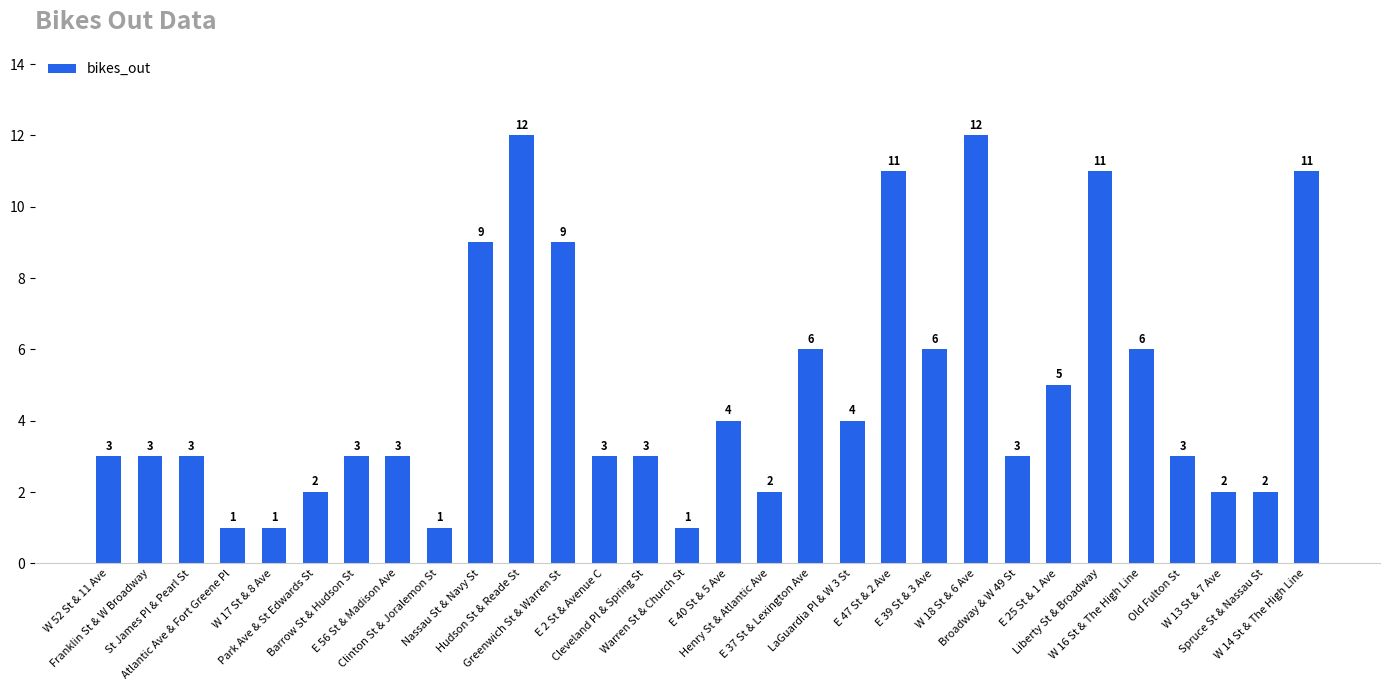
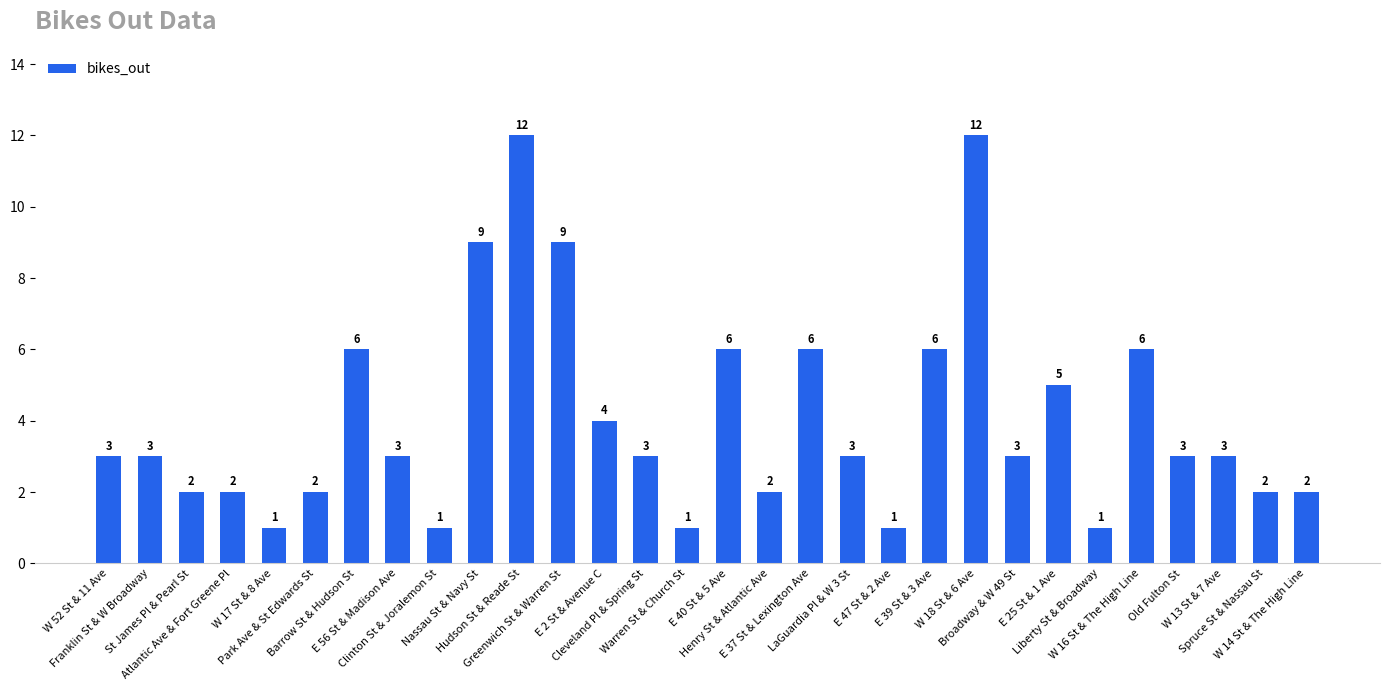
  {
    "W 52 St & 11 Ave": 3,
    "Franklin St & W Broadway": 3,
-   "St James Pl & Pearl St": 3,
-   "Atlantic Ave & Fort Greene Pl": 1,
+   "St James Pl & Pearl St": 2,
+   "Atlantic Ave & Fort Greene Pl": 2,
    "W 17 St & 8 Ave": 1,
    "Park Ave & St Edwards St": 2,
-   "Barrow St & Hudson St": 3,
+   "Barrow St & Hudson St": 6,
    "E 56 St & Madison Ave": 3,
    "Clinton St & Joralemon St": 1,
    "Nassau St & Navy St": 9,
    "Hudson St & Reade St": 12,
    "Greenwich St & Warren St": 9,
-   "E 2 St & Avenue C": 3,
+   "E 2 St & Avenue C": 4,
    "Cleveland Pl & Spring St": 3,
    "Warren St & Church St": 1,
-   "E 40 St & 5 Ave": 4,
+   "E 40 St & 5 Ave": 6,
    "Henry St & Atlantic Ave": 2,
    "E 37 St & Lexington Ave": 6,
-   "LaGuardia Pl & W 3 St": 4,
-   "E 47 St & 2 Ave": 11,
+   "LaGuardia Pl & W 3 St": 3,
+   "E 47 St & 2 Ave": 1,
    "E 39 St & 3 Ave": 6,
    "W 18 St & 6 Ave": 12,
    "Broadway & W 49 St": 3,
    "E 25 St & 1 Ave": 5,
-   "Liberty St & Broadway": 11,
+   "Liberty St & Broadway": 1,
    "W 16 St & The High Line": 6,
    "Old Fulton St": 3,
-   "W 13 St & 7 Ave": 2,
+   "W 13 St & 7 Ave": 3,
    "Spruce St & Nassau St": 2,
-   "W 14 St & The High Line": 11
+   "W 14 St & The High Line": 2
  }
